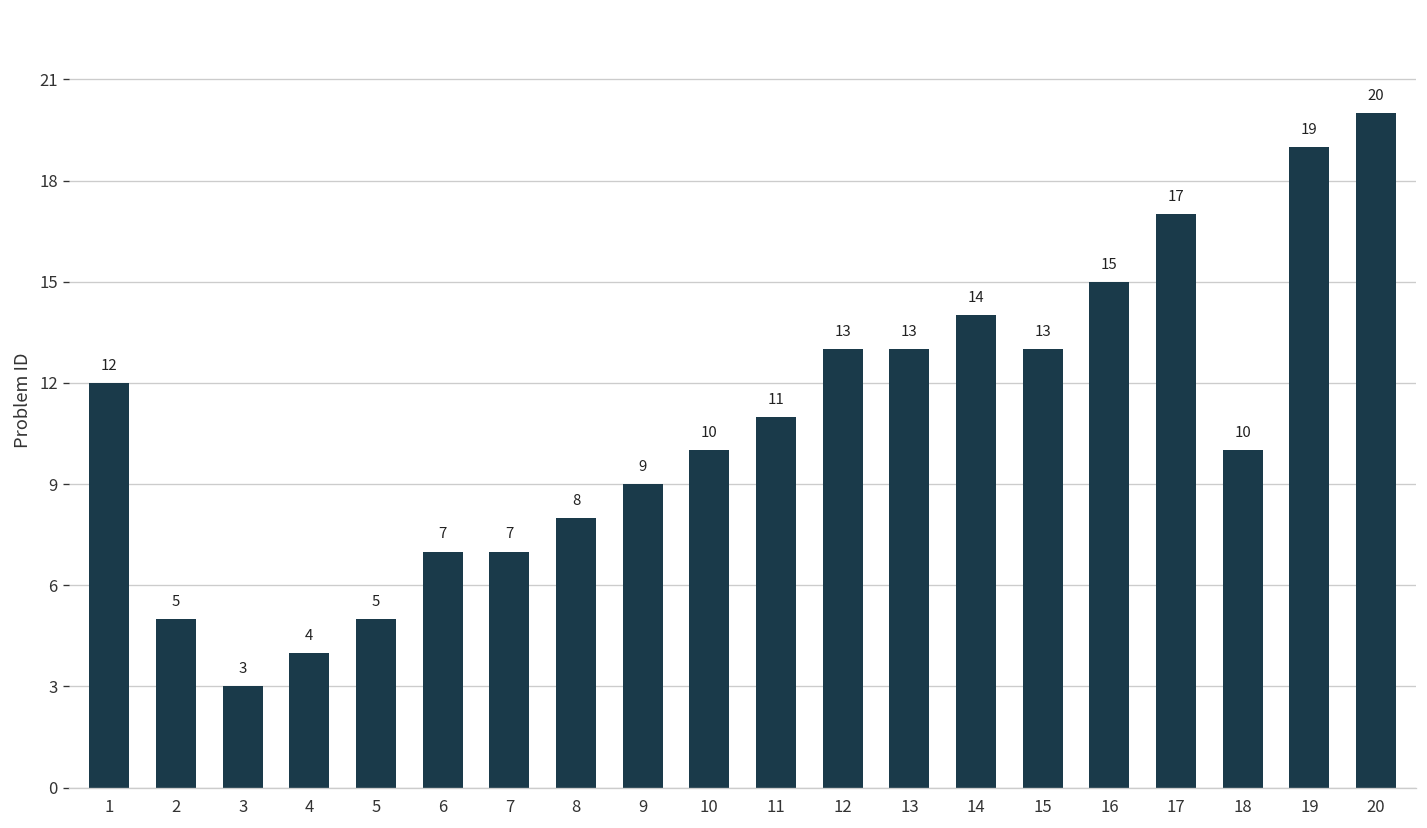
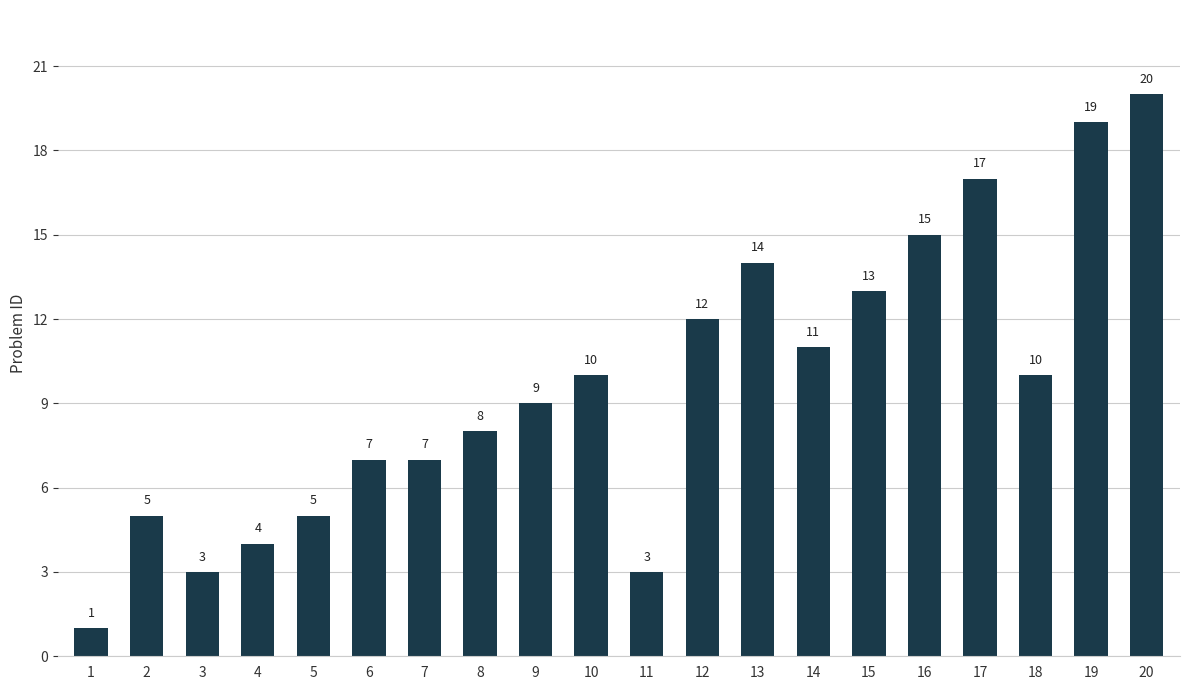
  {
-   "1": 12,
+   "1": 1,
    "2": 5,
    "3": 3,
    "4": 4,
    "5": 5,
    "6": 7,
    "7": 7,
    "8": 8,
    "9": 9,
    "10": 10,
-   "11": 11,
-   "12": 13,
-   "13": 13,
-   "14": 14,
+   "11": 3,
+   "12": 12,
+   "13": 14,
+   "14": 11,
    "15": 13,
    "16": 15,
    "17": 17,
    "18": 10,
    "19": 19,
    "20": 20
  }
